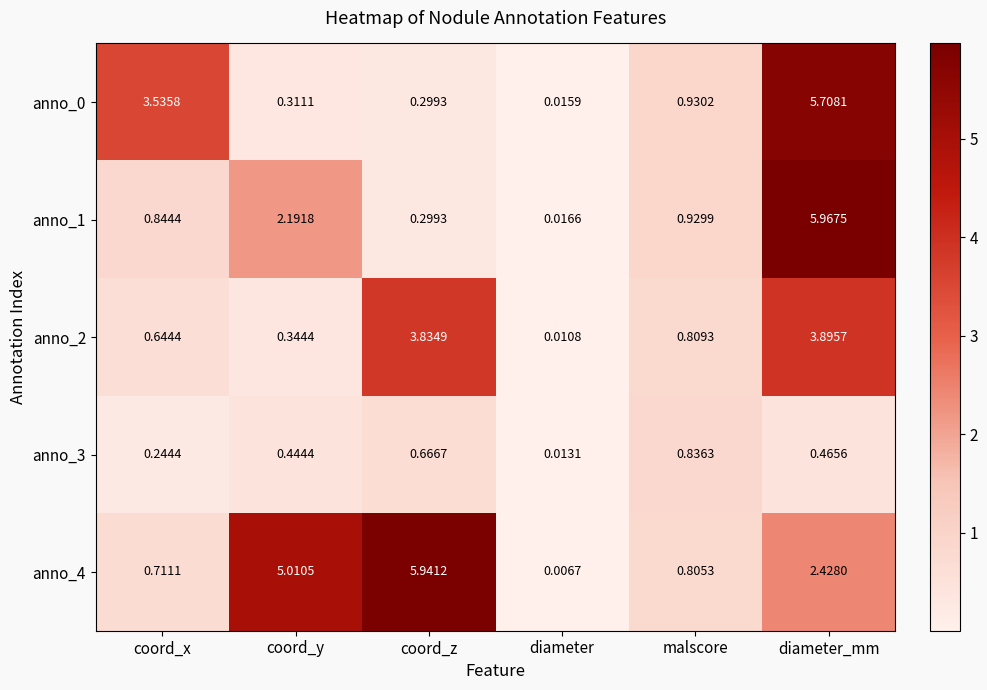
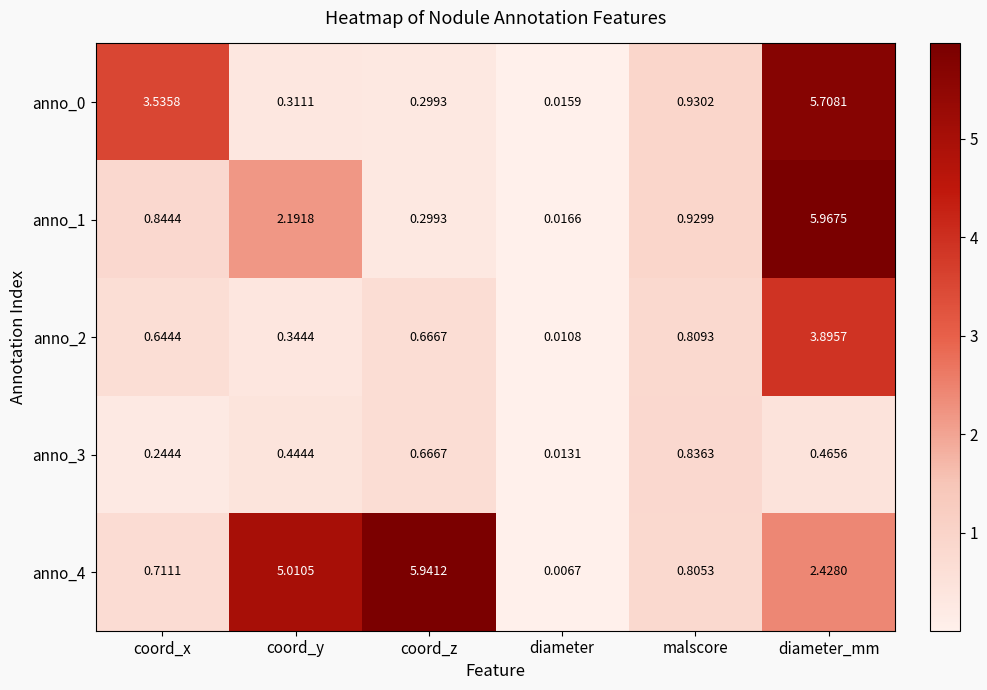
  {
    "anno_0": {
      "coord_x": 3.5358,
      "coord_y": 0.3111,
      "coord_z": 0.2993,
      "diameter": 0.0159,
      "malscore": 0.9302,
      "diameter_mm": 5.7081
    },
    "anno_1": {
      "coord_x": 0.8444,
      "coord_y": 2.1918,
      "coord_z": 0.2993,
      "diameter": 0.0166,
      "malscore": 0.9299,
      "diameter_mm": 5.9675
    },
    "anno_2": {
      "coord_x": 0.6444,
      "coord_y": 0.3444,
-     "coord_z": 3.8349,
+     "coord_z": 0.6667,
      "diameter": 0.0108,
      "malscore": 0.8093,
      "diameter_mm": 3.8957
    },
    "anno_3": {
      "coord_x": 0.2444,
      "coord_y": 0.4444,
      "coord_z": 0.6667,
      "diameter": 0.0131,
      "malscore": 0.8363,
      "diameter_mm": 0.4656
    },
    "anno_4": {
      "coord_x": 0.7111,
      "coord_y": 5.0105,
      "coord_z": 5.9412,
      "diameter": 0.0067,
      "malscore": 0.8053,
      "diameter_mm": 2.4280
    }
  }
